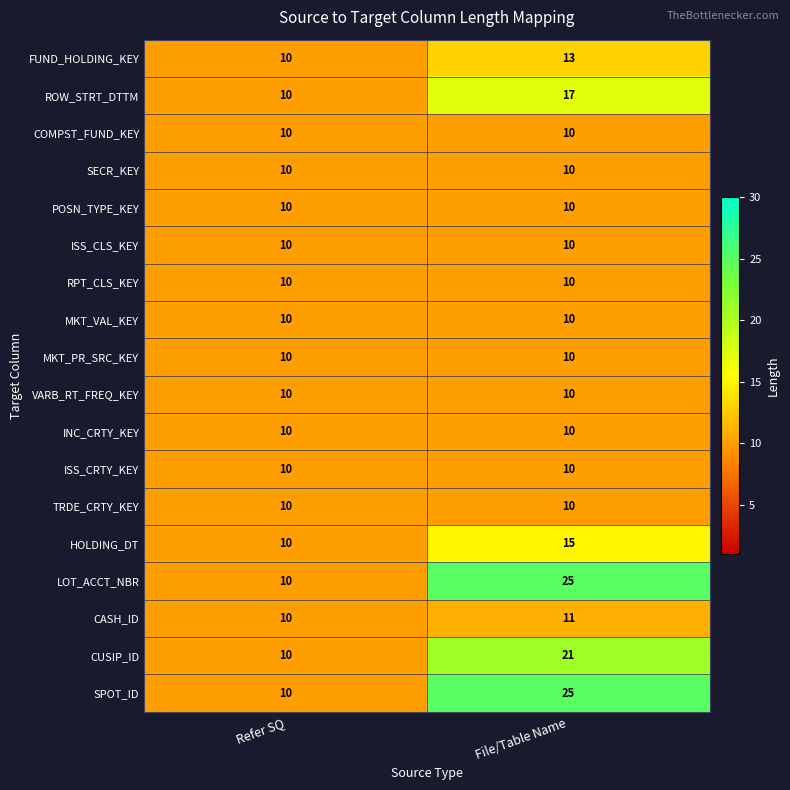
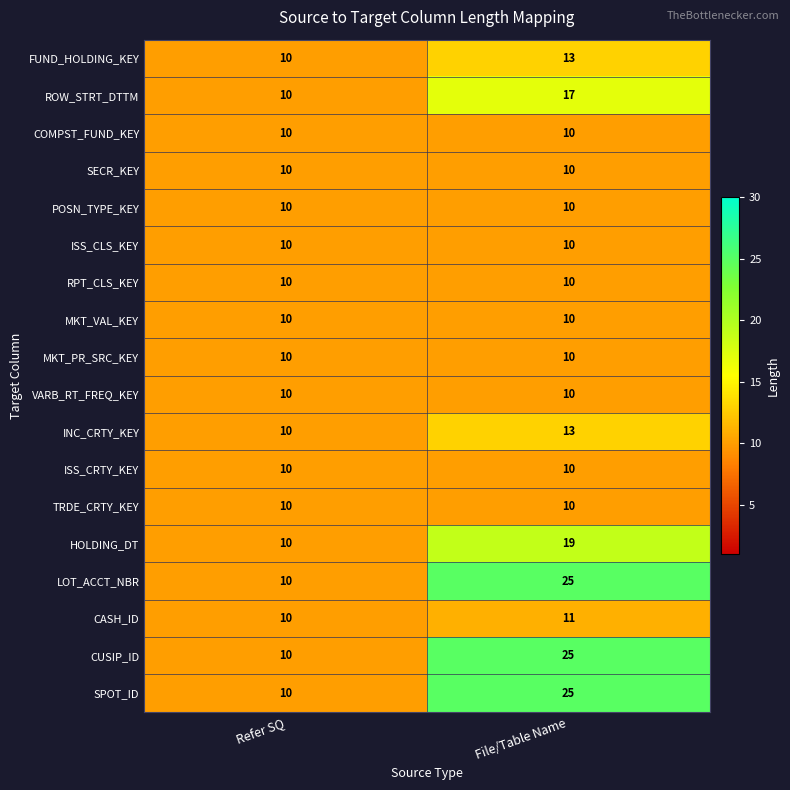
  {
    "FUND_HOLDING_KEY": {
      "Refer SQ": 10,
      "File/Table Name": 13
    },
    "ROW_STRT_DTTM": {
      "Refer SQ": 10,
      "File/Table Name": 17
    },
    "COMPST_FUND_KEY": {
      "Refer SQ": 10,
      "File/Table Name": 10
    },
    "SECR_KEY": {
      "Refer SQ": 10,
      "File/Table Name": 10
    },
    "POSN_TYPE_KEY": {
      "Refer SQ": 10,
      "File/Table Name": 10
    },
    "ISS_CLS_KEY": {
      "Refer SQ": 10,
      "File/Table Name": 10
    },
    "RPT_CLS_KEY": {
      "Refer SQ": 10,
      "File/Table Name": 10
    },
    "MKT_VAL_KEY": {
      "Refer SQ": 10,
      "File/Table Name": 10
    },
    "MKT_PR_SRC_KEY": {
      "Refer SQ": 10,
      "File/Table Name": 10
    },
    "VARB_RT_FREQ_KEY": {
      "Refer SQ": 10,
      "File/Table Name": 10
    },
    "INC_CRTY_KEY": {
      "Refer SQ": 10,
-     "File/Table Name": 10
+     "File/Table Name": 13
    },
    "ISS_CRTY_KEY": {
      "Refer SQ": 10,
      "File/Table Name": 10
    },
    "TRDE_CRTY_KEY": {
      "Refer SQ": 10,
      "File/Table Name": 10
    },
    "HOLDING_DT": {
      "Refer SQ": 10,
-     "File/Table Name": 15
+     "File/Table Name": 19
    },
    "LOT_ACCT_NBR": {
      "Refer SQ": 10,
      "File/Table Name": 25
    },
    "CASH_ID": {
      "Refer SQ": 10,
      "File/Table Name": 11
    },
    "CUSIP_ID": {
      "Refer SQ": 10,
-     "File/Table Name": 21
+     "File/Table Name": 25
    },
    "SPOT_ID": {
      "Refer SQ": 10,
      "File/Table Name": 25
    }
  }
